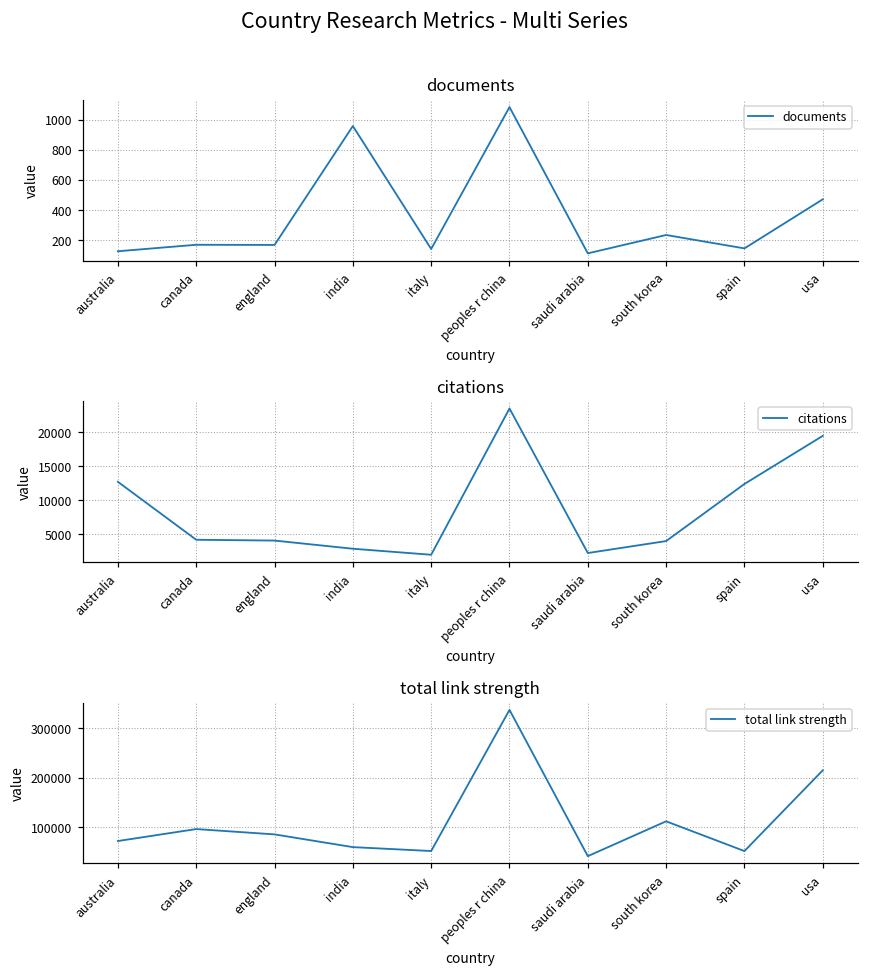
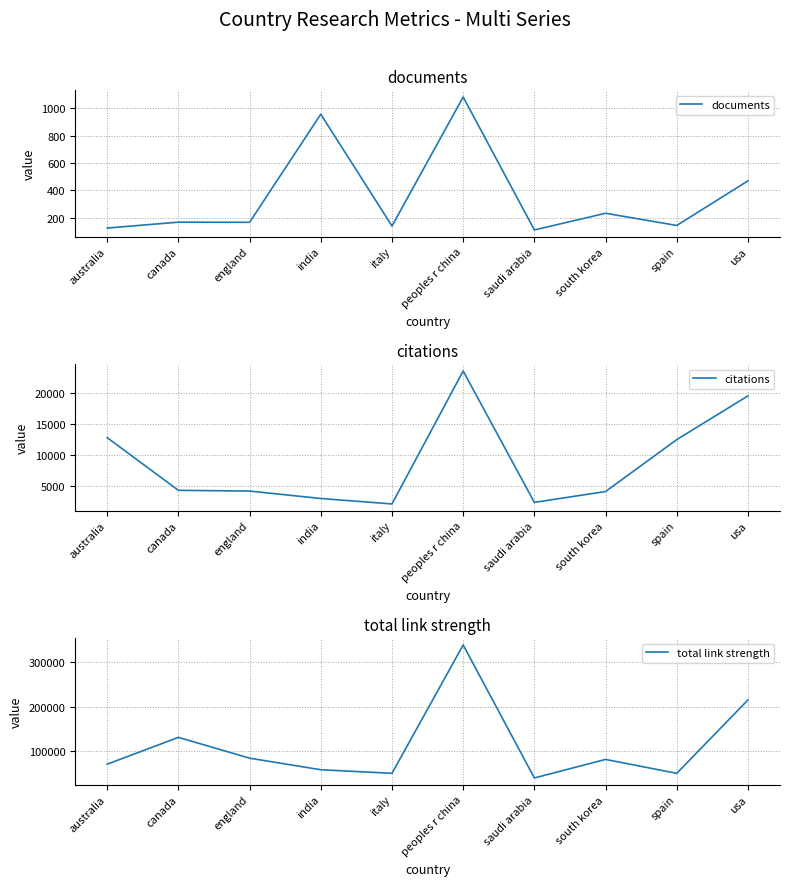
  {
    "documents": {
      "australia": 130,
      "canada": 170,
      "england": 170,
      "india": 960,
      "italy": 140,
      "peoples r china": 1080,
      "saudi arabia": 110,
      "south korea": 230,
      "spain": 140,
      "usa": 470
    },
    "citations": {
      "australia": 13000,
      "canada": 4000,
      "england": 4000,
      "india": 3000,
      "italy": 2000,
      "peoples r china": 23000,
      "saudi arabia": 2000,
      "south korea": 4000,
      "spain": 12000,
      "usa": 19000
    },
    "total link strength": {
      "australia": 70000,
-     "canada": 100000,
+     "canada": 130000,
      "england": 80000,
      "india": 60000,
      "italy": 50000,
      "peoples r china": 340000,
      "saudi arabia": 40000,
-     "south korea": 110000,
+     "south korea": 80000,
      "spain": 50000,
      "usa": 210000
    }
  }
